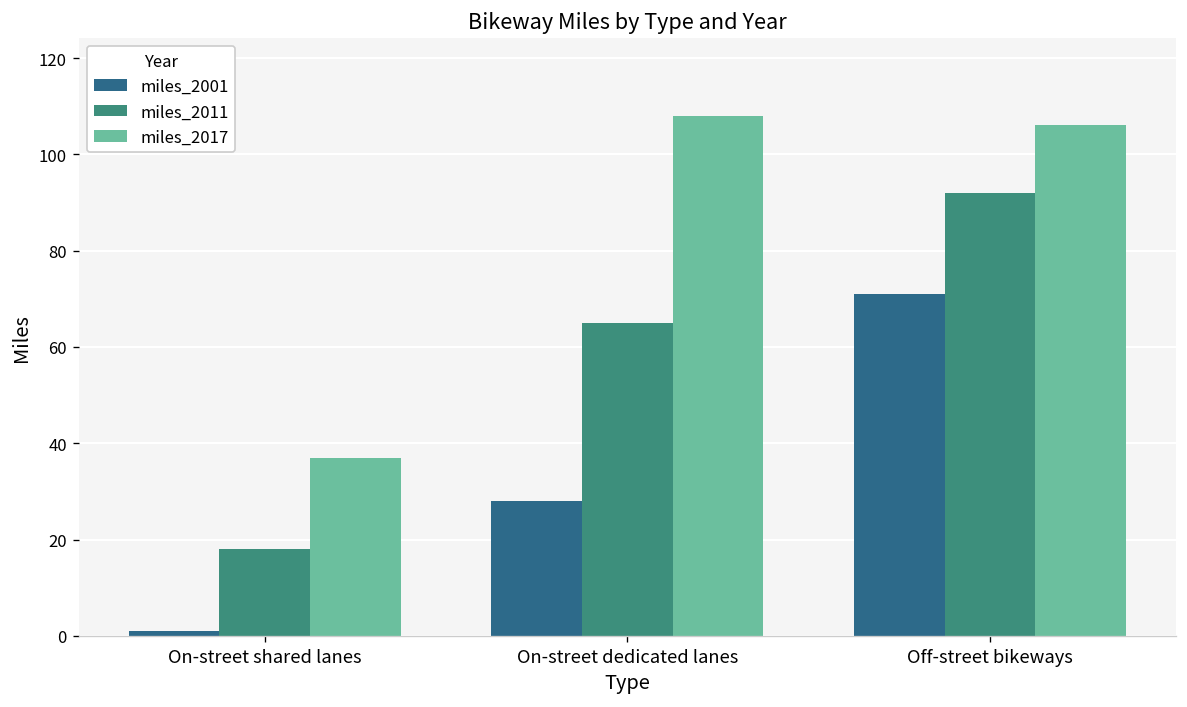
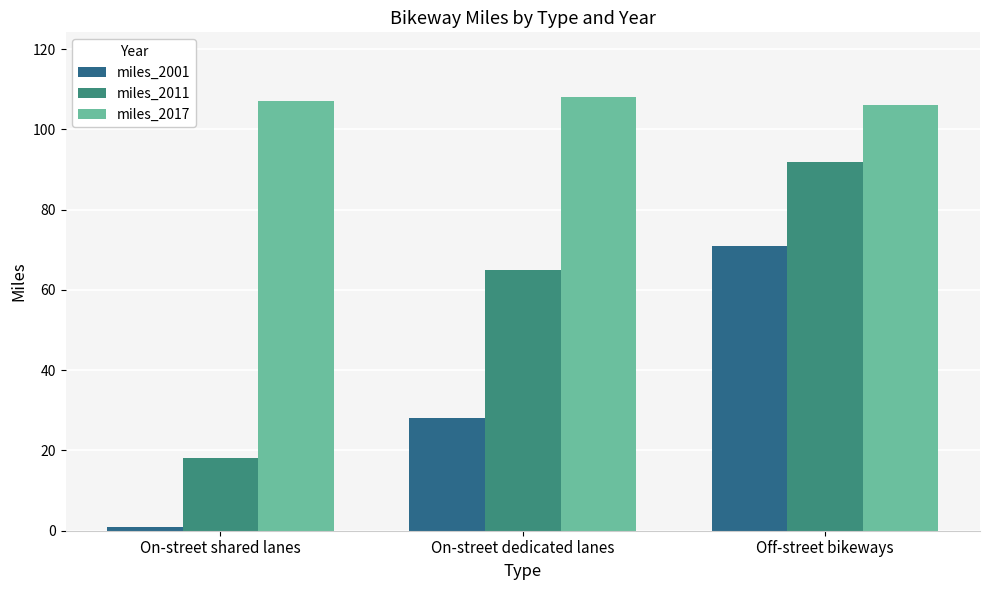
  {
    "miles_2017": {
-     "On-street shared lanes": 37,
+     "On-street shared lanes": 107,
      "On-street dedicated lanes": 108,
      "Off-street bikeways": 106
    }
  }
